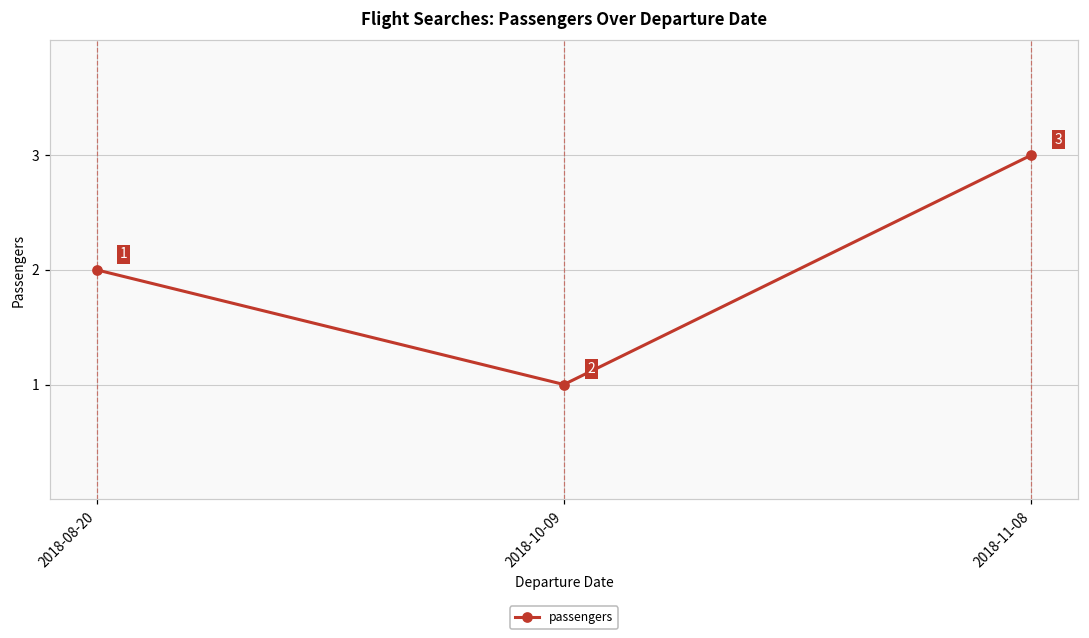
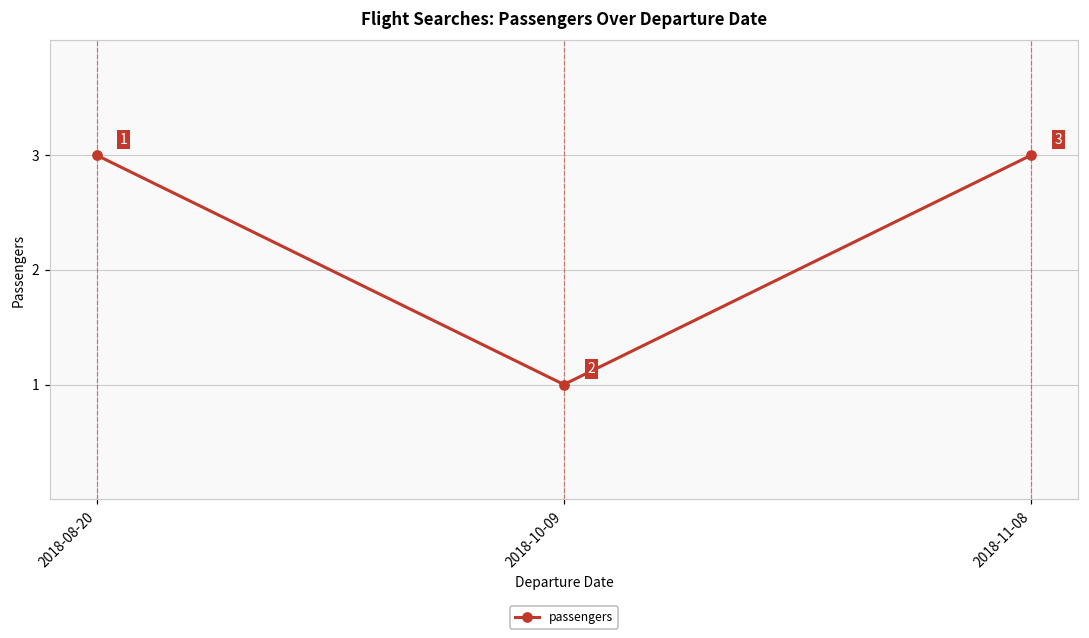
  {
-   "2018-08-20": 2
+   "2018-08-20": 3
  }
